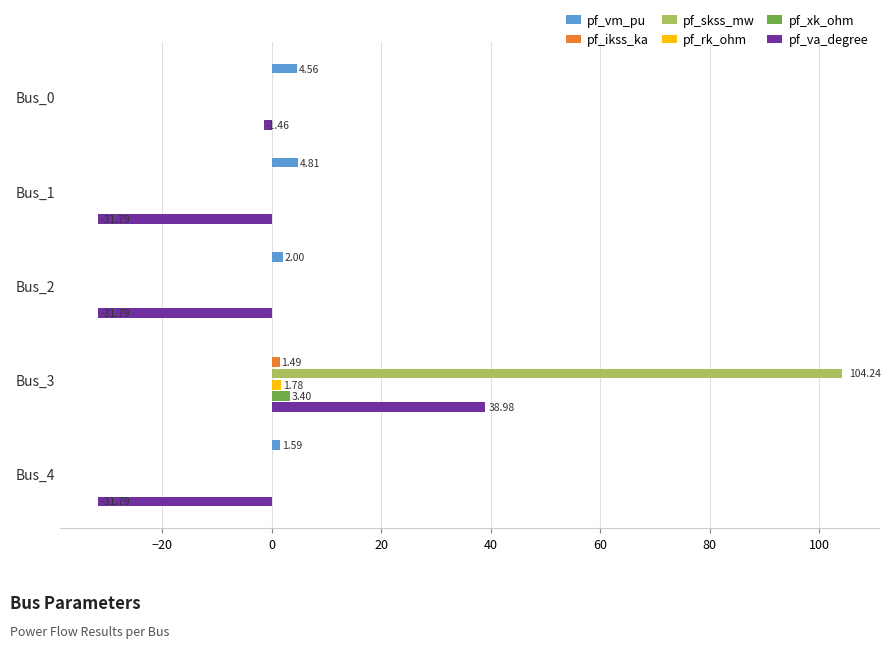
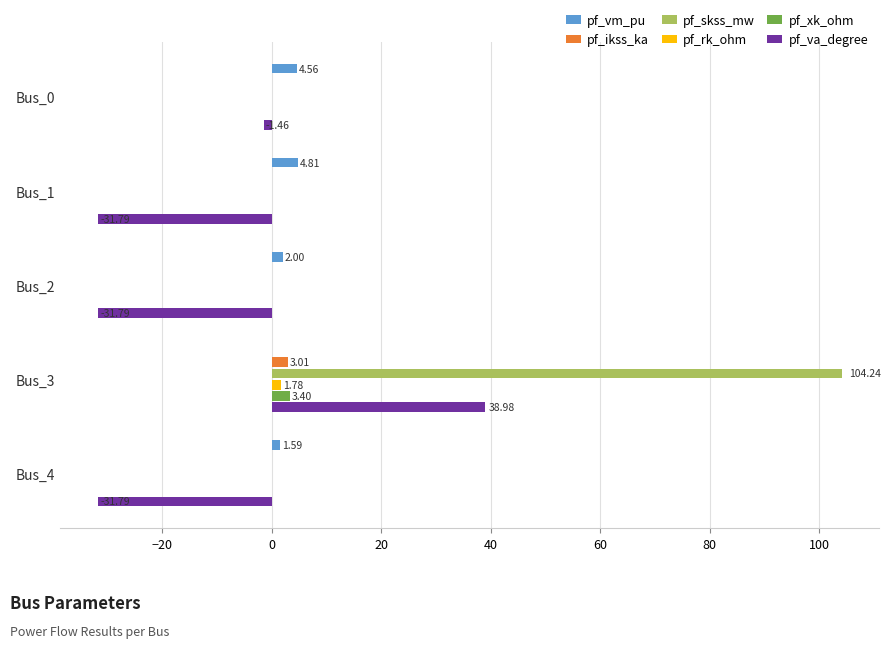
  {
    "pf_vm_pu": {
      "Bus_0": 4.56,
      "Bus_1": 4.81,
      "Bus_2": 2.00,
      "Bus_4": 1.59
    },
    "pf_ikss_ka": {
-     "Bus_3": 1.49
+     "Bus_3": 3.01
    },
    "pf_skss_mw": {
      "Bus_3": 104.24
    },
    "pf_rk_ohm": {
      "Bus_3": 1.78
    },
    "pf_xk_ohm": {
      "Bus_3": 3.40
    },
    "pf_va_degree": {
      "Bus_0": -1.46,
      "Bus_1": -31.79,
      "Bus_2": -31.79,
      "Bus_3": 38.98,
      "Bus_4": -31.79
    }
  }
